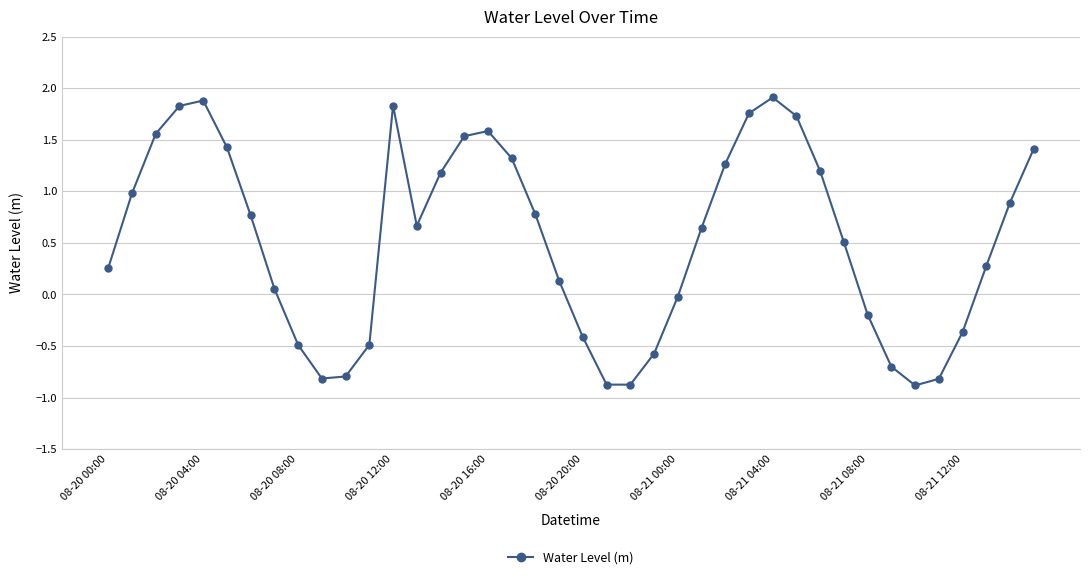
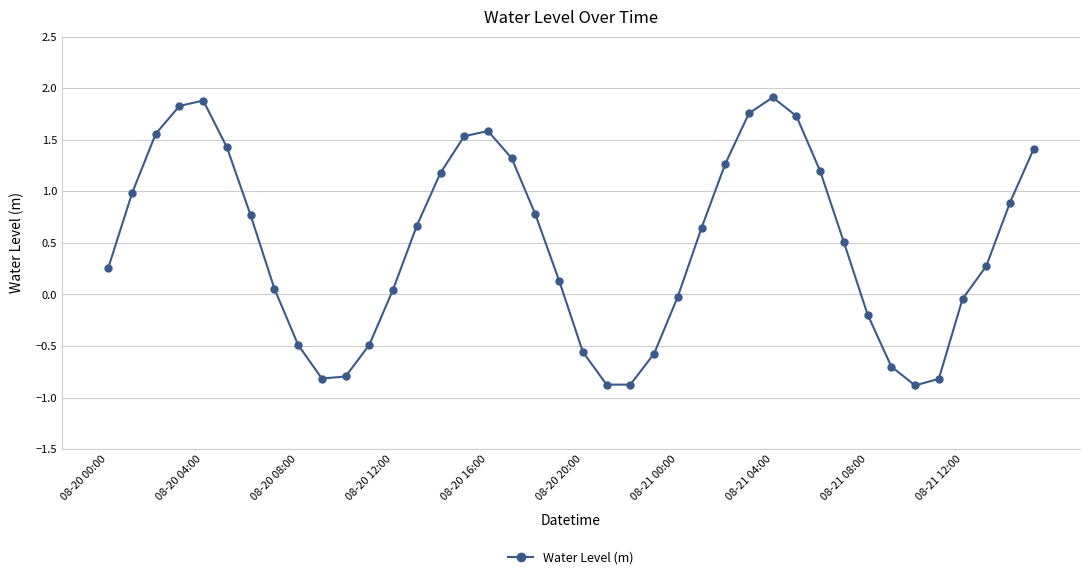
  {
    "08-20 00:00": 0.26,
    "08-20 04:00": 1.88,
    "08-20 08:00": -0.49,
-   "08-20 12:00": 1.83,
+   "08-20 12:00": 0.05,
    "08-20 16:00": 1.59,
-   "08-20 20:00": -0.41,
+   "08-20 20:00": -0.56,
    "08-21 00:00": -0.02,
    "08-21 04:00": 1.91,
    "08-21 08:00": -0.20,
-   "08-21 12:00": -0.37
+   "08-21 12:00": -0.04
  }
